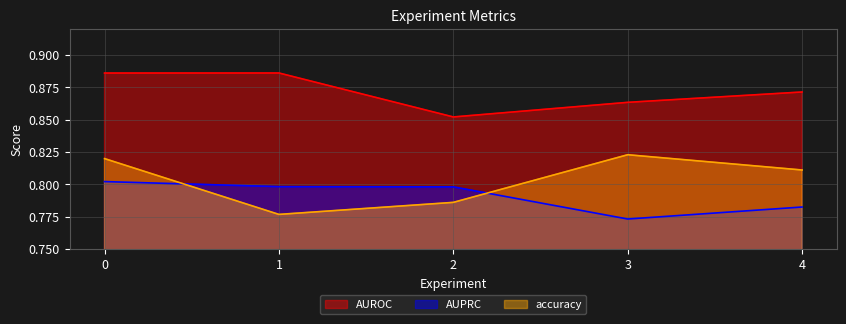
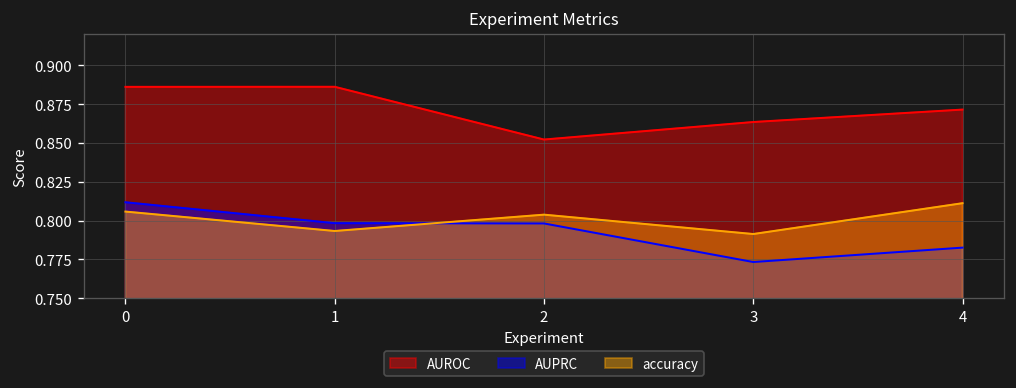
  {
    "AUROC": {
      "0": 0.886,
      "1": 0.886,
      "2": 0.852,
      "3": 0.863,
      "4": 0.871
    },
    "AUPRC": {
-     "0": 0.802,
+     "0": 0.812,
      "1": 0.798,
      "2": 0.798,
      "3": 0.773,
      "4": 0.783
    },
    "accuracy": {
-     "0": 0.820,
-     "1": 0.777,
-     "2": 0.786,
-     "3": 0.823,
+     "0": 0.806,
+     "1": 0.793,
+     "2": 0.804,
+     "3": 0.791,
      "4": 0.811
    }
  }
